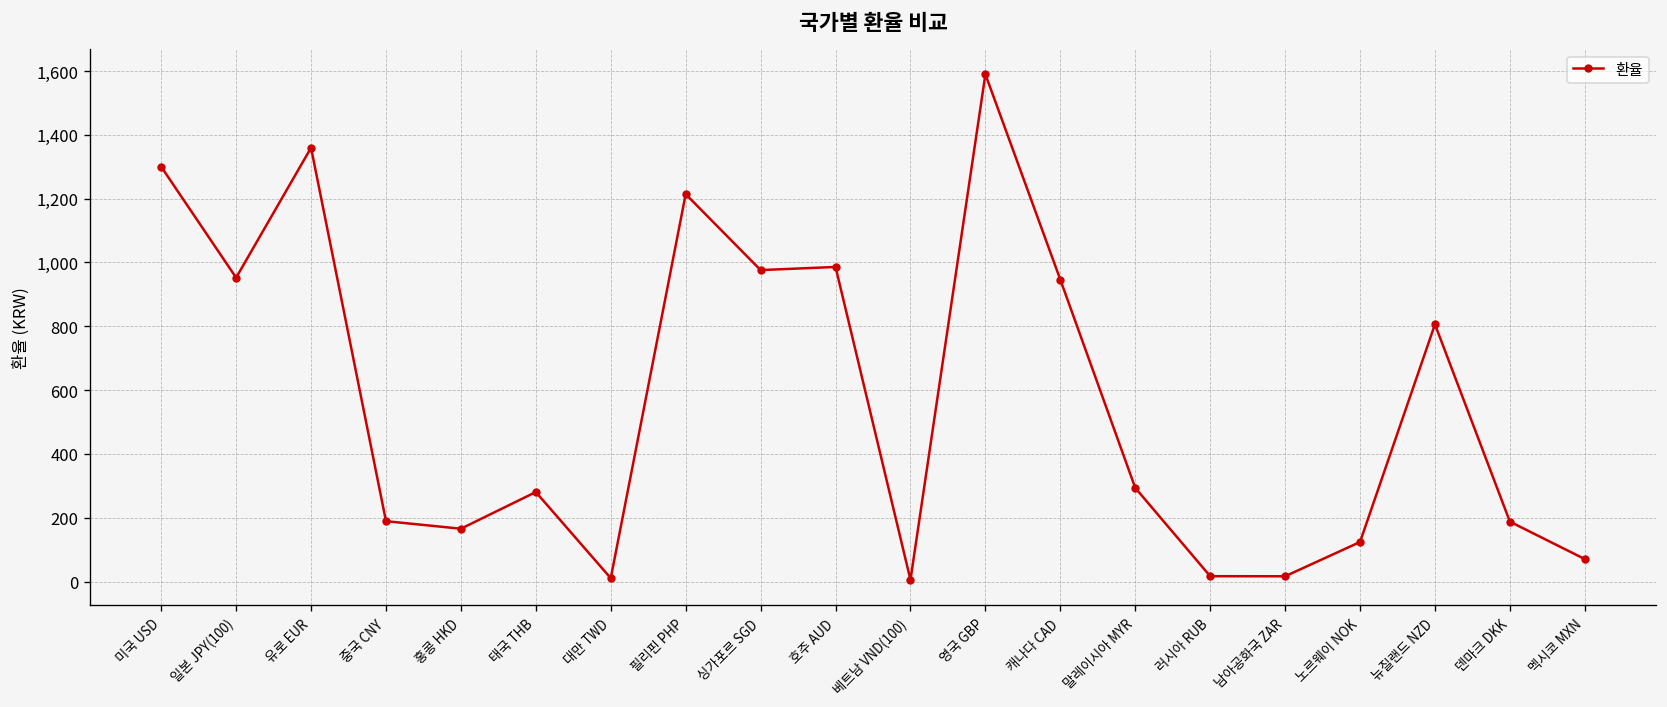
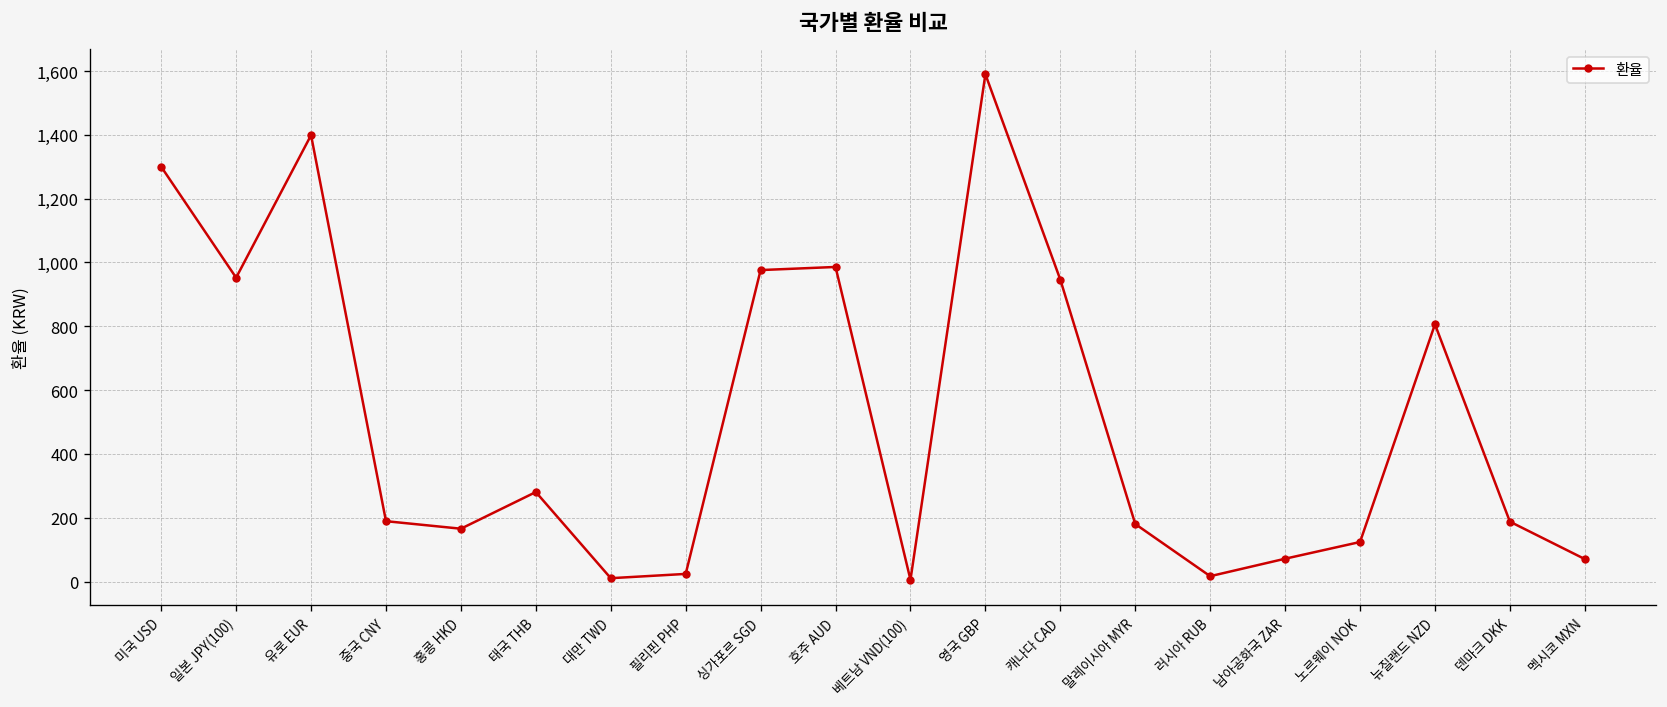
  {
    "미국 USD": "1,300",
    "일본 JPY(100)": "950",
-   "유로 EUR": "1,360",
+   "유로 EUR": "1,400",
    "중국 CNY": "190",
    "홍콩 HKD": "170",
    "태국 THB": "280",
    "대만 TWD": "10",
-   "필리핀 PHP": "1,210",
+   "필리핀 PHP": "20",
    "싱가포르 SGD": "980",
    "호주 AUD": "990",
    "베트남 VND(100)": "10",
    "영국 GBP": "1,590",
    "캐나다 CAD": "950",
-   "말레이시아 MYR": "290",
+   "말레이시아 MYR": "180",
    "러시아 RUB": "20",
-   "남아공화국 ZAR": "20",
+   "남아공화국 ZAR": "70",
    "노르웨이 NOK": "120",
    "뉴질랜드 NZD": "810",
    "덴마크 DKK": "190",
    "멕시코 MXN": "70"
  }
